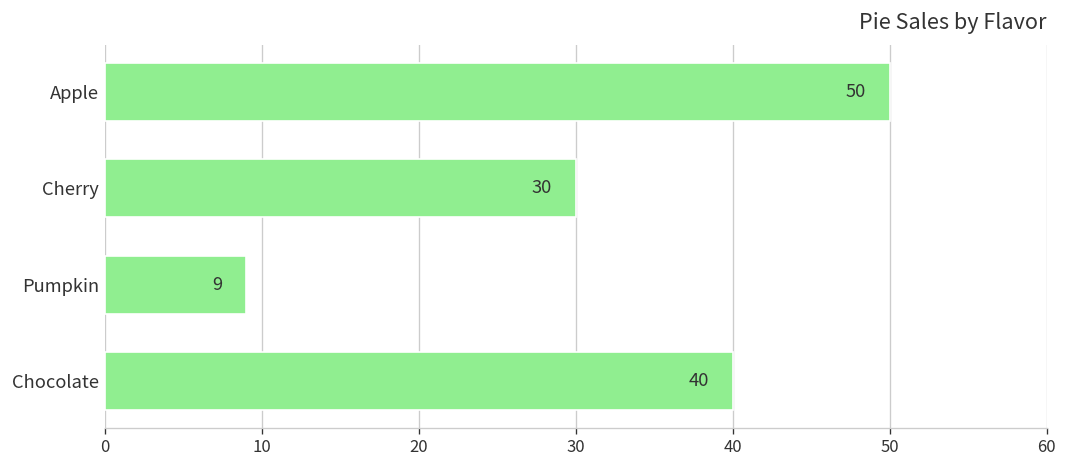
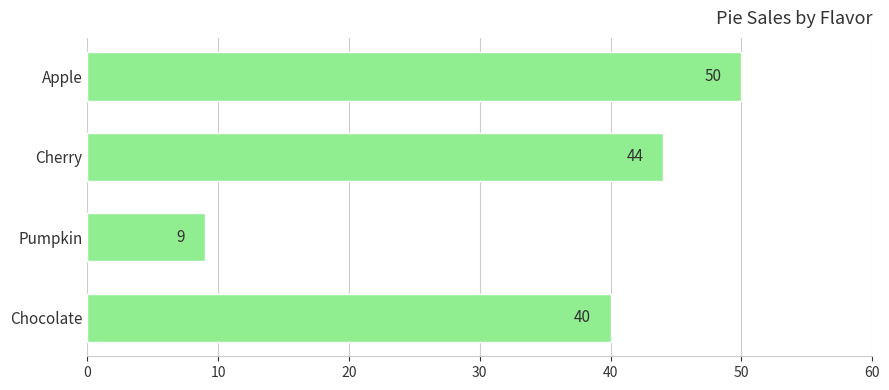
  {
    "Apple": 50,
-   "Cherry": 30,
+   "Cherry": 44,
    "Pumpkin": 9,
    "Chocolate": 40
  }
